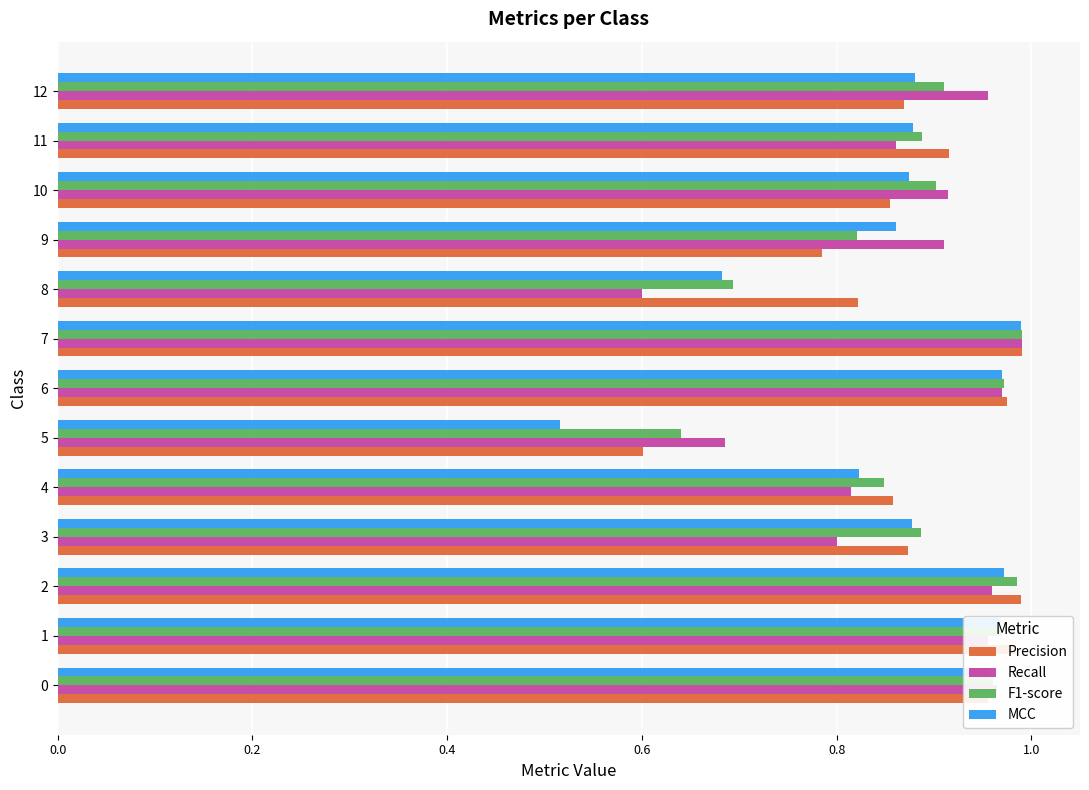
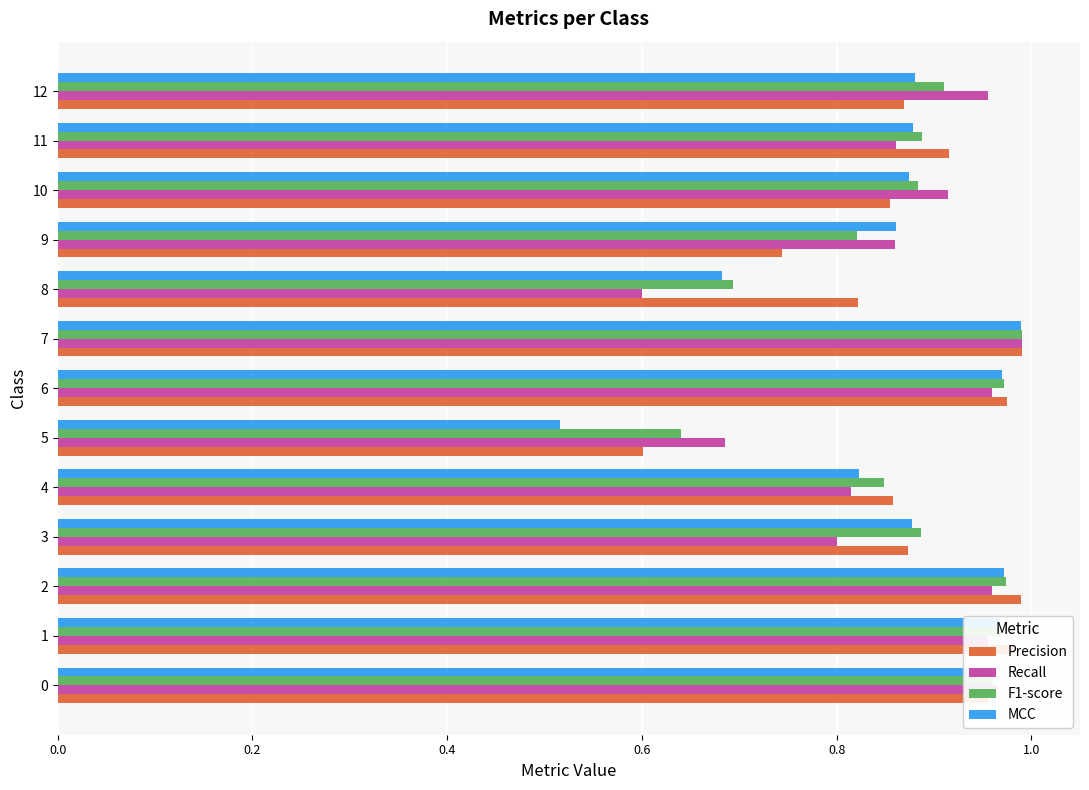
  {
    "Precision": {
      "12": 0.87,
      "11": 0.92,
      "10": 0.85,
-     "9": 0.79,
+     "9": 0.74,
      "8": 0.82,
      "7": 0.99,
      "6": 0.97,
      "5": 0.60,
      "4": 0.86,
      "3": 0.87,
      "2": 0.99
    },
    "Recall": {
      "12": 0.96,
      "11": 0.86,
      "10": 0.91,
-     "9": 0.91,
+     "9": 0.86,
      "8": 0.60,
      "7": 0.99,
-     "6": 0.97,
+     "6": 0.96,
      "5": 0.69,
      "4": 0.82,
      "3": 0.80,
      "2": 0.96
    },
    "F1-score": {
      "12": 0.91,
      "11": 0.89,
-     "10": 0.90,
+     "10": 0.88,
      "9": 0.82,
      "8": 0.69,
      "7": 0.99,
      "6": 0.97,
      "5": 0.64,
      "4": 0.85,
      "3": 0.89,
-     "2": 0.98
+     "2": 0.97
    },
    "MCC": {
      "12": 0.88,
      "11": 0.88,
      "10": 0.87,
      "9": 0.86,
      "8": 0.68,
      "7": 0.99,
      "6": 0.97,
      "5": 0.52,
      "4": 0.82,
      "3": 0.88,
      "2": 0.97
    }
  }
